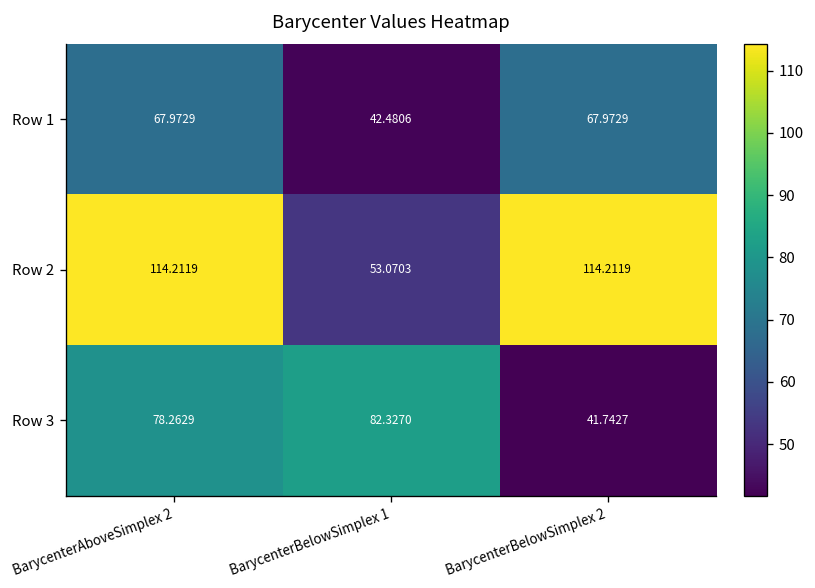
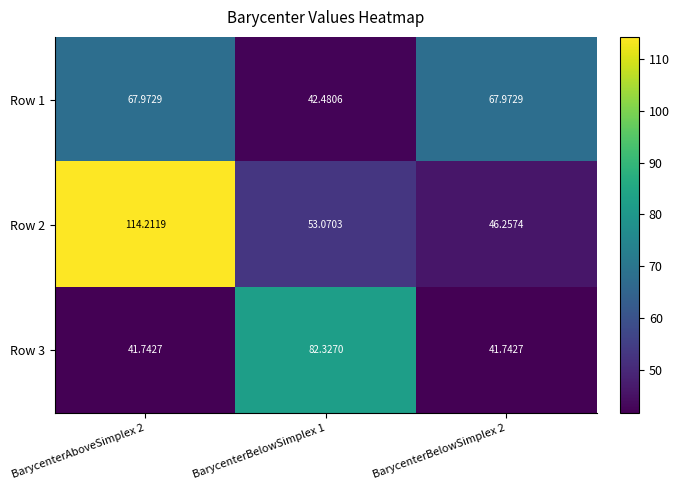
  {
    "Row 1": {
      "BarycenterAboveSimplex 2": 67.9729,
      "BarycenterBelowSimplex 1": 42.4806,
      "BarycenterBelowSimplex 2": 67.9729
    },
    "Row 2": {
      "BarycenterAboveSimplex 2": 114.2119,
      "BarycenterBelowSimplex 1": 53.0703,
-     "BarycenterBelowSimplex 2": 114.2119
+     "BarycenterBelowSimplex 2": 46.2574
    },
    "Row 3": {
-     "BarycenterAboveSimplex 2": 78.2629,
+     "BarycenterAboveSimplex 2": 41.7427,
      "BarycenterBelowSimplex 1": 82.3270,
      "BarycenterBelowSimplex 2": 41.7427
    }
  }
